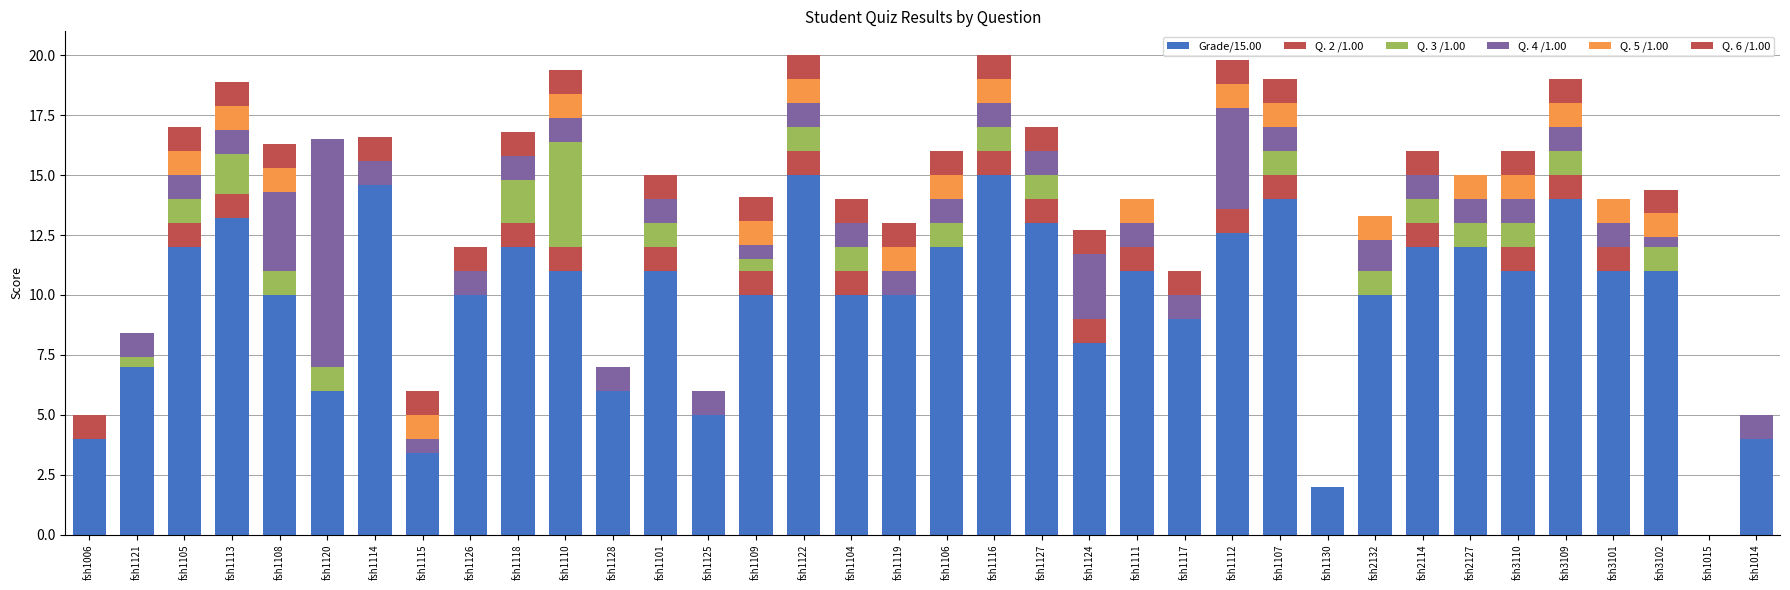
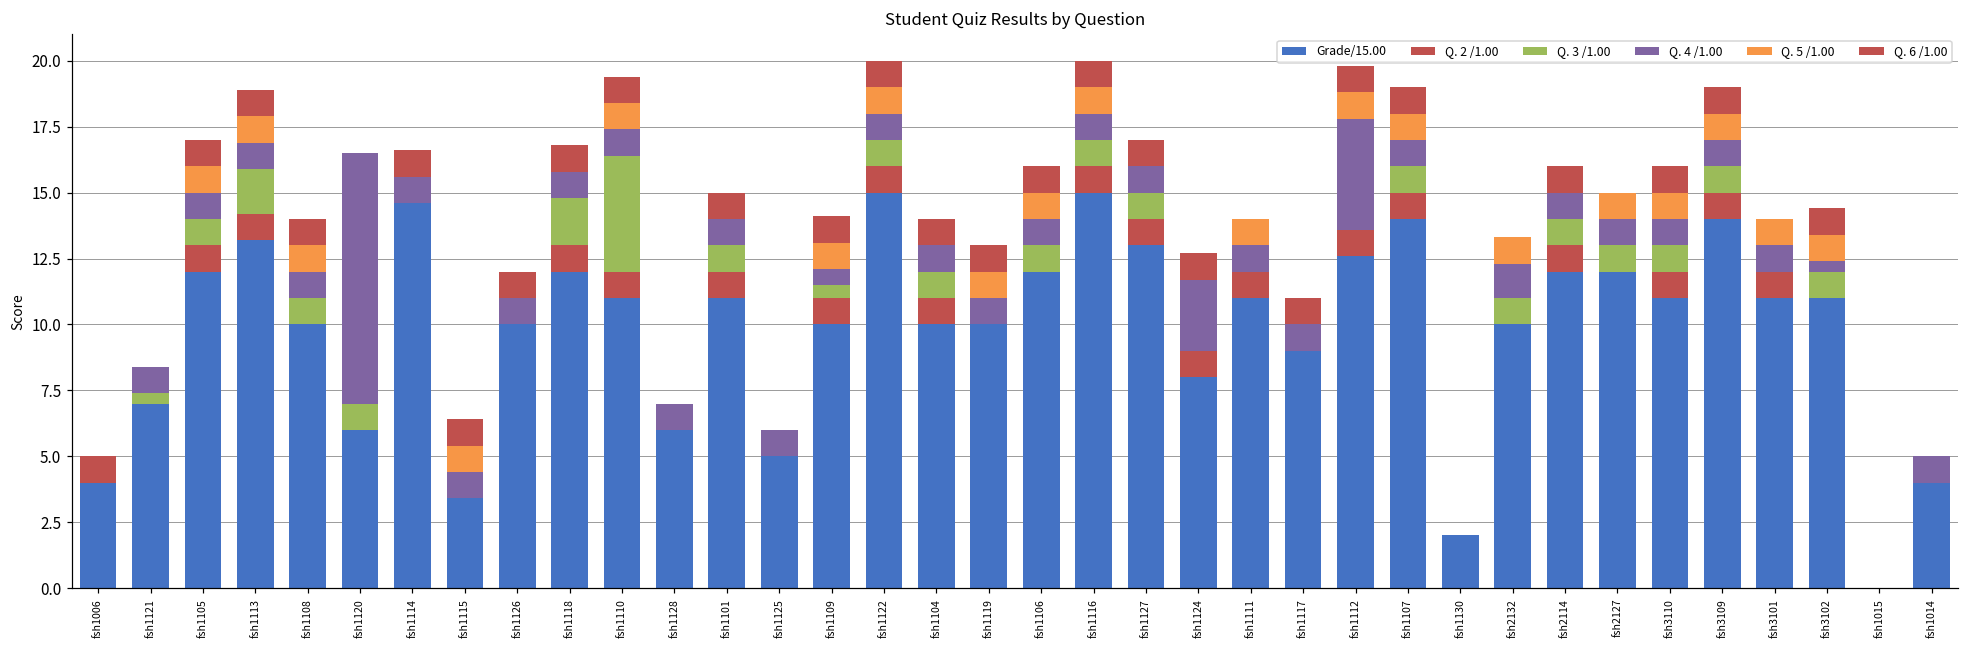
  {
    "Grade/15.00": {
      "fsh1006": 4.0,
      "fsh1121": 7.0,
      "fsh1105": 12.0,
      "fsh1113": 13.2,
      "fsh1108": 10.0,
      "fsh1120": 6.0,
      "fsh1114": 14.6,
      "fsh1115": 3.4,
      "fsh1126": 10.0,
      "fsh1118": 12.0,
      "fsh1110": 11.0,
      "fsh1128": 6.0,
      "fsh1101": 11.0,
      "fsh1125": 5.0,
      "fsh1109": 10.0,
      "fsh1122": 15.0,
      "fsh1104": 10.0,
      "fsh1119": 10.0,
      "fsh1106": 12.0,
      "fsh1116": 15.0,
      "fsh1127": 13.0,
      "fsh1124": 8.0,
      "fsh1111": 11.0,
      "fsh1117": 9.0,
      "fsh1112": 12.6,
      "fsh1107": 14.0,
      "fsh1130": 2.0,
      "fsh2132": 10.0,
      "fsh2114": 12.0,
      "fsh2127": 12.0,
      "fsh3110": 11.0,
      "fsh3109": 14.0,
      "fsh3101": 11.0,
      "fsh3102": 11.0,
      "fsh1015": 0.0,
      "fsh1014": 4.0
    },
    "Q. 3 /1.00": {
      "fsh1006": 0.0,
      "fsh1121": 0.4,
      "fsh1105": 1.0,
      "fsh1113": 1.7,
      "fsh1108": 1.0,
      "fsh1120": 1.0,
      "fsh1114": 0.0,
      "fsh1115": 0.0,
      "fsh1126": 0.0,
      "fsh1118": 1.8,
      "fsh1110": 4.4,
      "fsh1128": 0.0,
      "fsh1101": 1.0,
      "fsh1125": 0.0,
      "fsh1109": 0.5,
      "fsh1122": 1.0,
      "fsh1104": 1.0,
      "fsh1119": 0.0,
      "fsh1106": 1.0,
      "fsh1116": 1.0,
      "fsh1127": 1.0,
      "fsh1124": 0.0,
      "fsh1111": 0.0,
      "fsh1117": 0.0,
      "fsh1112": 0.0,
      "fsh1107": 1.0,
      "fsh1130": 0.0,
      "fsh2132": 1.0,
      "fsh2114": 1.0,
      "fsh2127": 1.0,
      "fsh3110": 1.0,
      "fsh3109": 1.0,
      "fsh3101": 0.0,
      "fsh3102": 1.0,
      "fsh1015": 0.0,
      "fsh1014": 0.0
    },
    "Q. 4 /1.00": {
      "fsh1006": 0.0,
      "fsh1121": 1.0,
      "fsh1105": 1.0,
      "fsh1113": 1.0,
-     "fsh1108": 3.3,
+     "fsh1108": 1.0,
      "fsh1120": 9.5,
      "fsh1114": 1.0,
-     "fsh1115": 0.6,
+     "fsh1115": 1.0,
      "fsh1126": 1.0,
      "fsh1118": 1.0,
      "fsh1110": 1.0,
      "fsh1128": 1.0,
      "fsh1101": 1.0,
      "fsh1125": 1.0,
      "fsh1109": 0.6,
      "fsh1122": 1.0,
      "fsh1104": 1.0,
      "fsh1119": 1.0,
      "fsh1106": 1.0,
      "fsh1116": 1.0,
      "fsh1127": 1.0,
      "fsh1124": 2.7,
      "fsh1111": 1.0,
      "fsh1117": 1.0,
      "fsh1112": 4.2,
      "fsh1107": 1.0,
      "fsh1130": 0.0,
      "fsh2132": 1.3,
      "fsh2114": 1.0,
      "fsh2127": 1.0,
      "fsh3110": 1.0,
      "fsh3109": 1.0,
      "fsh3101": 1.0,
      "fsh3102": 0.4,
      "fsh1015": 0.0,
      "fsh1014": 1.0
    },
    "Q. 5 /1.00": {
      "fsh1006": 0.0,
      "fsh1121": 0.0,
      "fsh1105": 1.0,
      "fsh1113": 1.0,
      "fsh1108": 1.0,
      "fsh1120": 0.0,
      "fsh1114": 0.0,
      "fsh1115": 1.0,
      "fsh1126": 0.0,
      "fsh1118": 0.0,
      "fsh1110": 1.0,
      "fsh1128": 0.0,
      "fsh1101": 0.0,
      "fsh1125": 0.0,
      "fsh1109": 1.0,
      "fsh1122": 1.0,
      "fsh1104": 0.0,
      "fsh1119": 1.0,
      "fsh1106": 1.0,
      "fsh1116": 1.0,
      "fsh1127": 0.0,
      "fsh1124": 0.0,
      "fsh1111": 1.0,
      "fsh1117": 0.0,
      "fsh1112": 1.0,
      "fsh1107": 1.0,
      "fsh1130": 0.0,
      "fsh2132": 1.0,
      "fsh2114": 0.0,
      "fsh2127": 1.0,
      "fsh3110": 1.0,
      "fsh3109": 1.0,
      "fsh3101": 1.0,
      "fsh3102": 1.0,
      "fsh1015": 0.0,
      "fsh1014": 0.0
    }
  }
